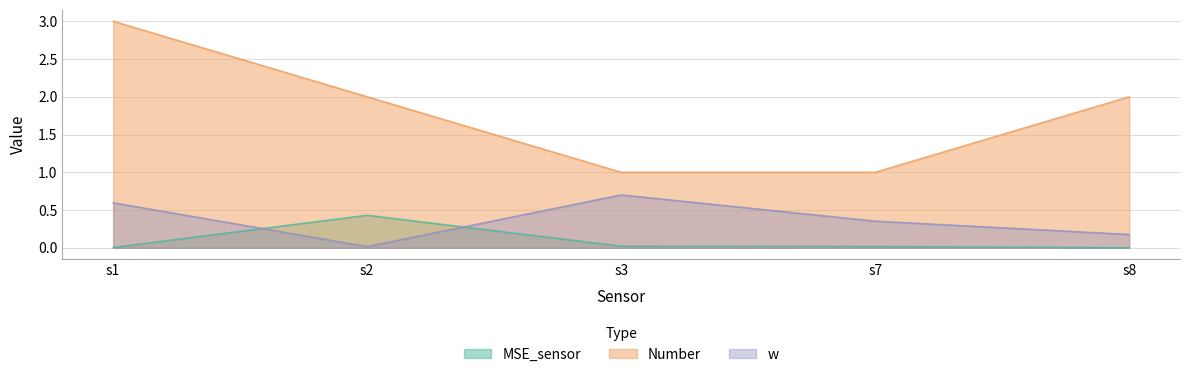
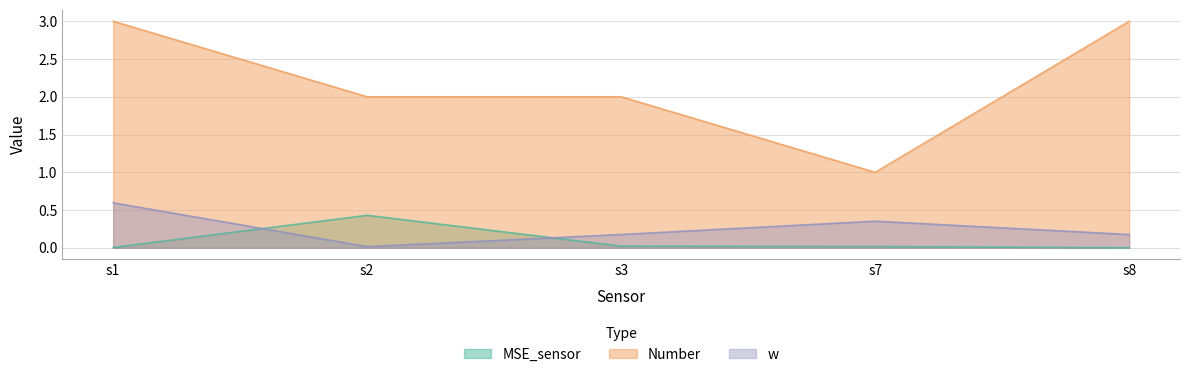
  {
    "MSE_sensor": {
      "s1": 0.0,
      "s2": 0.4,
      "s3": 0.0,
      "s7": 0.0,
      "s8": 0.0
    },
    "Number": {
      "s1": 3,
      "s2": 2,
-     "s3": 1,
+     "s3": 2,
      "s7": 1,
-     "s8": 2
+     "s8": 3
    },
    "w": {
      "s1": 0.6,
      "s2": 0.0,
-     "s3": 0.7,
+     "s3": 0.2,
      "s7": 0.4,
      "s8": 0.2
    }
  }
